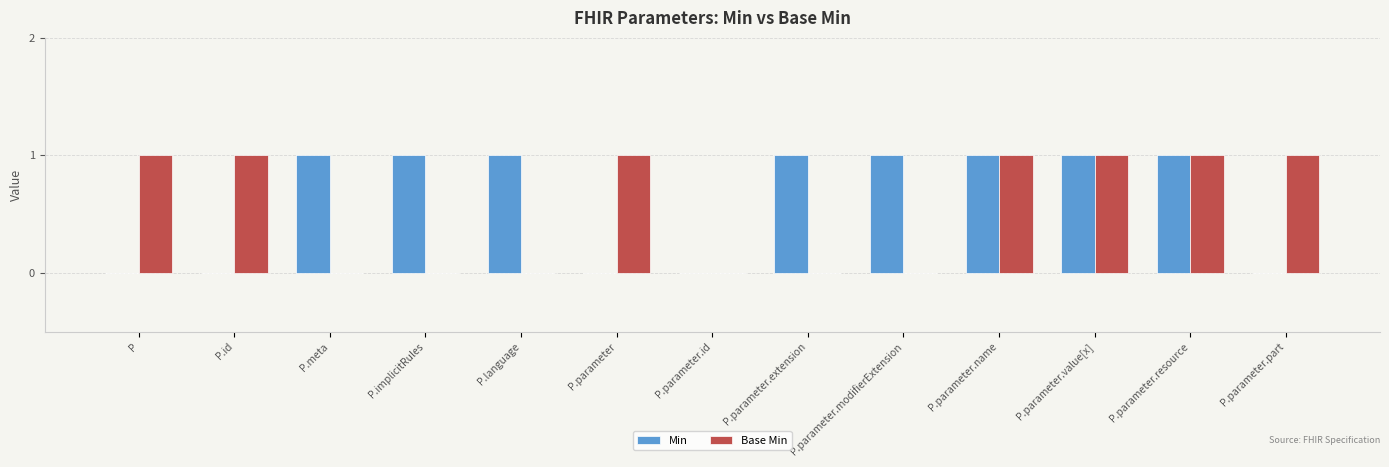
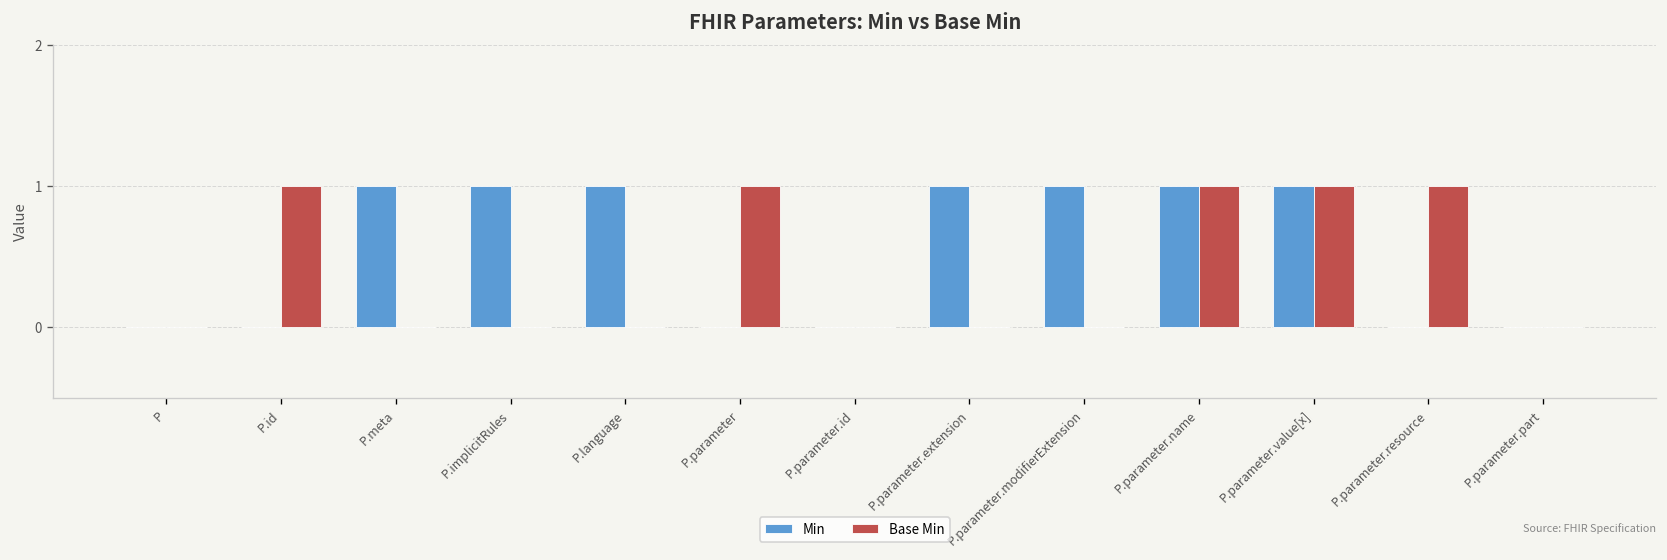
  {
    "Min": {
      "P": 0,
      "P.id": 0,
      "P.meta": 1,
      "P.implicitRules": 1,
      "P.language": 1,
      "P.parameter": 0,
      "P.parameter.id": 0,
      "P.parameter.extension": 1,
      "P.parameter.modifierExtension": 1,
      "P.parameter.name": 1,
      "P.parameter.value[x]": 1,
-     "P.parameter.resource": 1,
+     "P.parameter.resource": 0,
      "P.parameter.part": 0
    },
    "Base Min": {
-     "P": 1,
+     "P": 0,
      "P.id": 1,
      "P.meta": 0,
      "P.implicitRules": 0,
      "P.language": 0,
      "P.parameter": 1,
      "P.parameter.id": 0,
      "P.parameter.extension": 0,
      "P.parameter.modifierExtension": 0,
      "P.parameter.name": 1,
      "P.parameter.value[x]": 1,
      "P.parameter.resource": 1,
-     "P.parameter.part": 1
+     "P.parameter.part": 0
    }
  }
